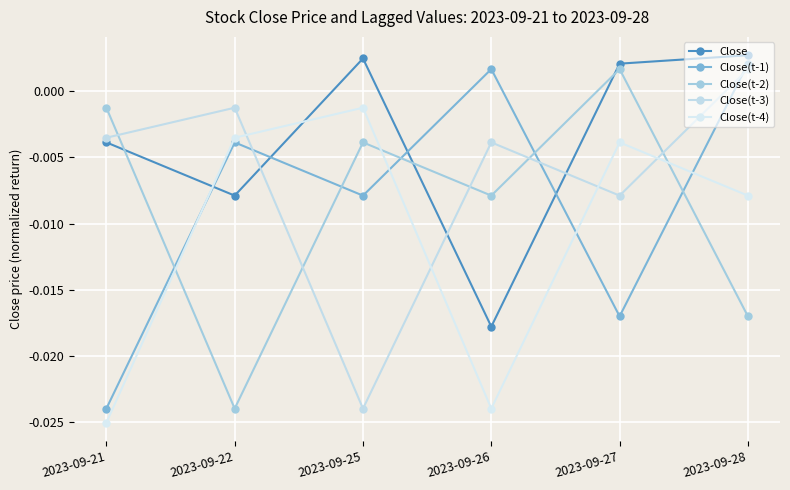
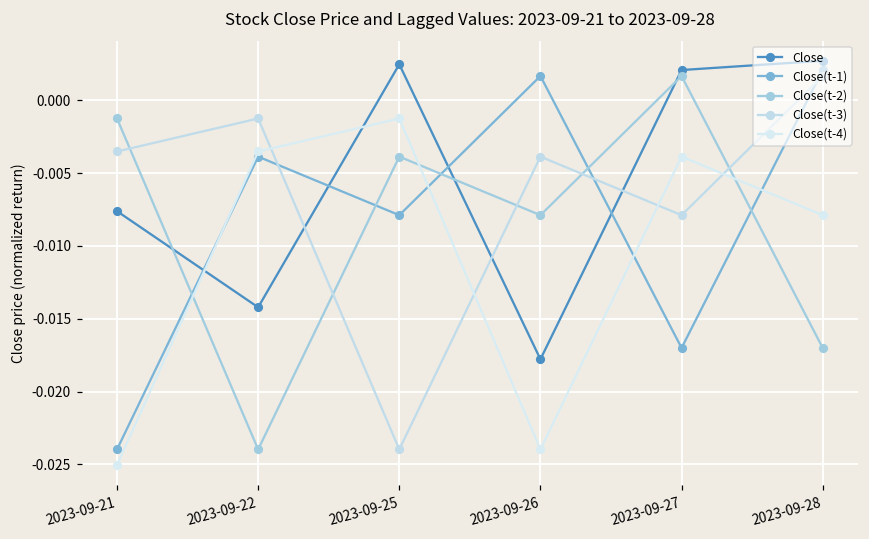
  {
    "Close": {
-     "2023-09-21": -0.0039,
-     "2023-09-22": -0.0079,
+     "2023-09-21": -0.0076,
+     "2023-09-22": -0.0142,
      "2023-09-25": 0.0025,
      "2023-09-26": -0.0178,
      "2023-09-27": 0.0021
    }
  }
